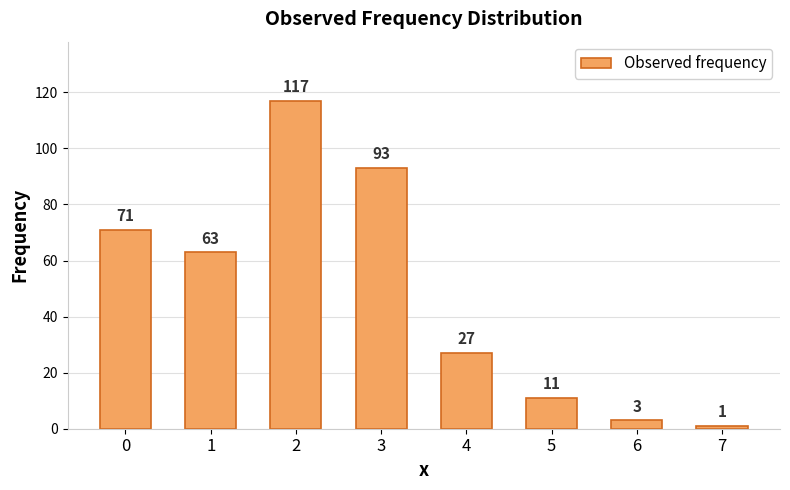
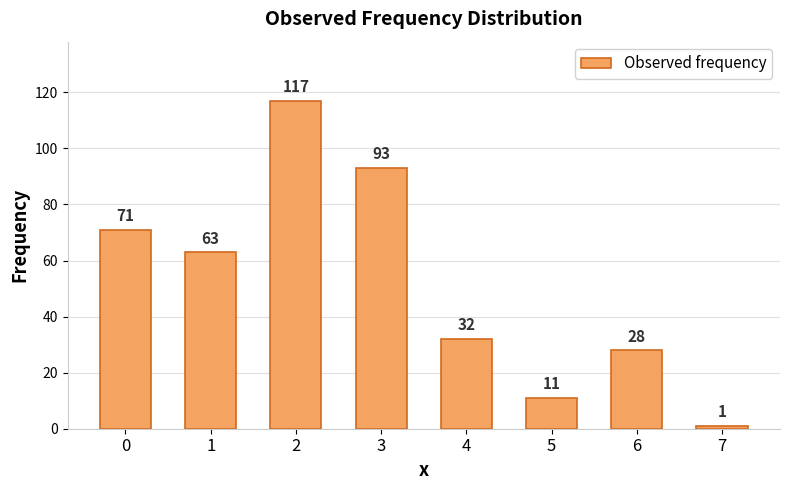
  {
    "0": 71,
    "1": 63,
    "2": 117,
    "3": 93,
-   "4": 27,
+   "4": 32,
    "5": 11,
-   "6": 3,
+   "6": 28,
    "7": 1
  }
